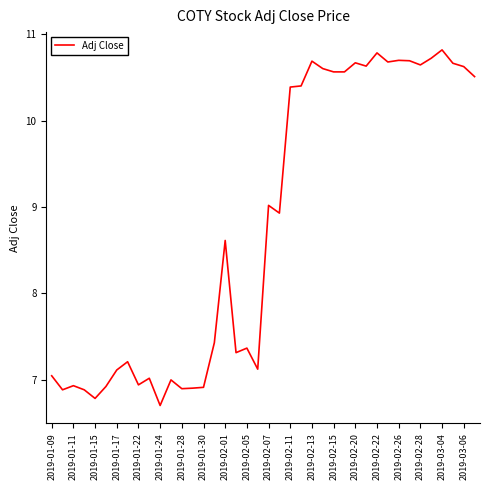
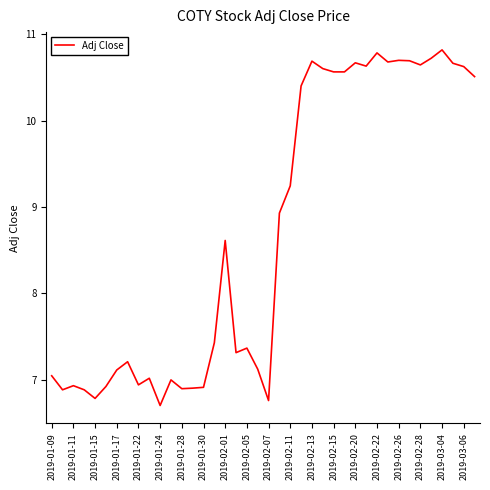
  {
    "2019-01-09": 7.0,
    "2019-01-11": 6.9,
    "2019-01-15": 6.8,
    "2019-01-17": 7.1,
    "2019-01-22": 6.9,
    "2019-01-24": 6.7,
    "2019-01-28": 6.9,
    "2019-01-30": 6.9,
    "2019-02-01": 8.6,
    "2019-02-05": 7.4,
-   "2019-02-07": 9.0,
-   "2019-02-11": 10.4,
+   "2019-02-07": 6.8,
+   "2019-02-11": 9.2,
    "2019-02-13": 10.7,
    "2019-02-15": 10.6,
    "2019-02-20": 10.7,
    "2019-02-22": 10.8,
    "2019-02-26": 10.7,
    "2019-02-28": 10.6,
    "2019-03-04": 10.8,
    "2019-03-06": 10.6
  }
